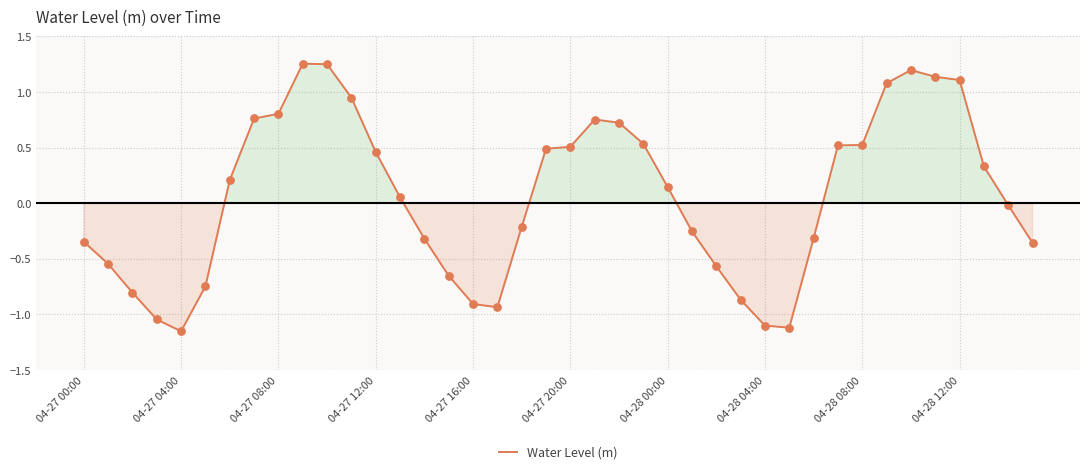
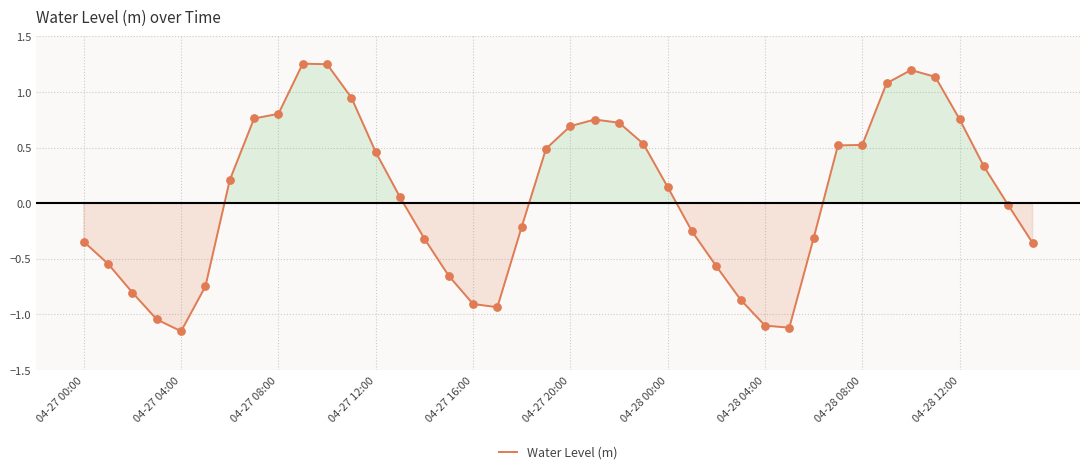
  {
    "04-27 00:00": -0.35,
    "04-27 04:00": -1.15,
    "04-27 08:00": 0.80,
    "04-27 12:00": 0.46,
    "04-27 16:00": -0.91,
-   "04-27 20:00": 0.51,
+   "04-27 20:00": 0.69,
    "04-28 00:00": 0.15,
    "04-28 04:00": -1.10,
    "04-28 08:00": 0.52,
-   "04-28 12:00": 1.11
+   "04-28 12:00": 0.75
  }
